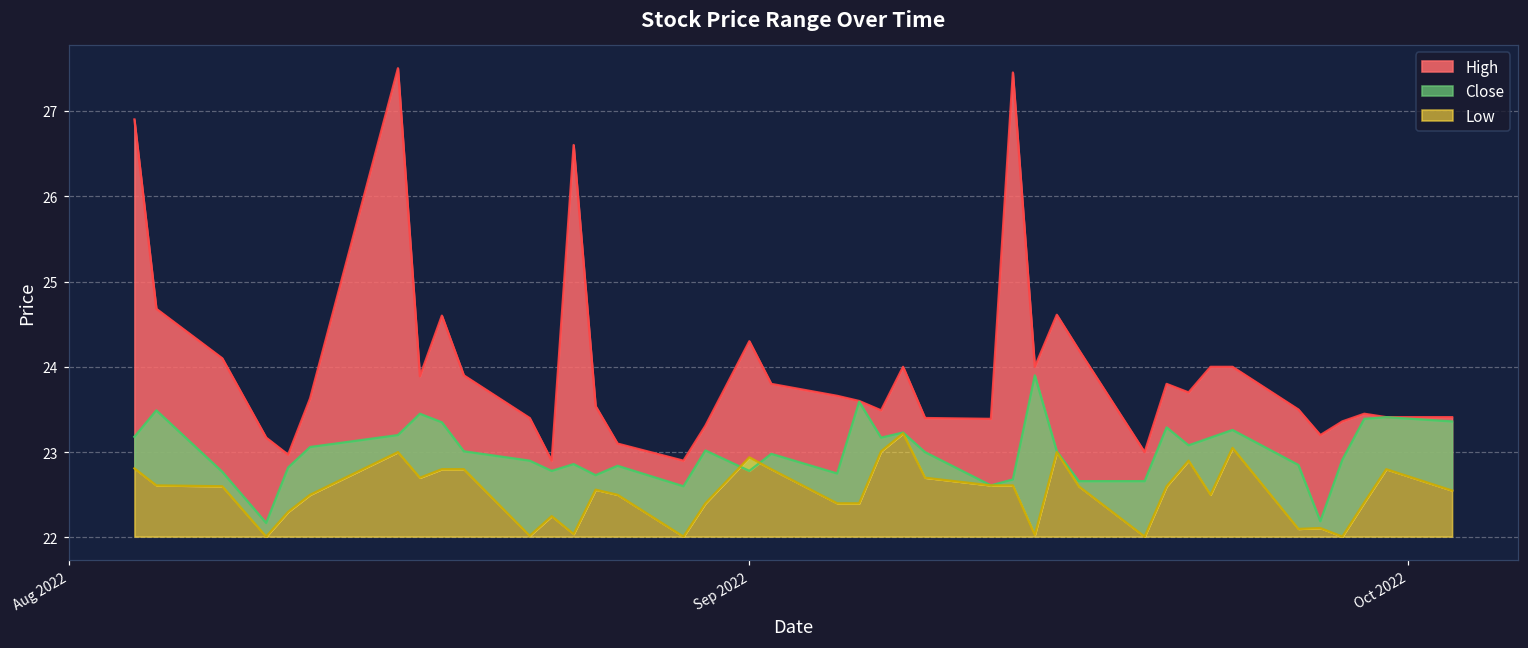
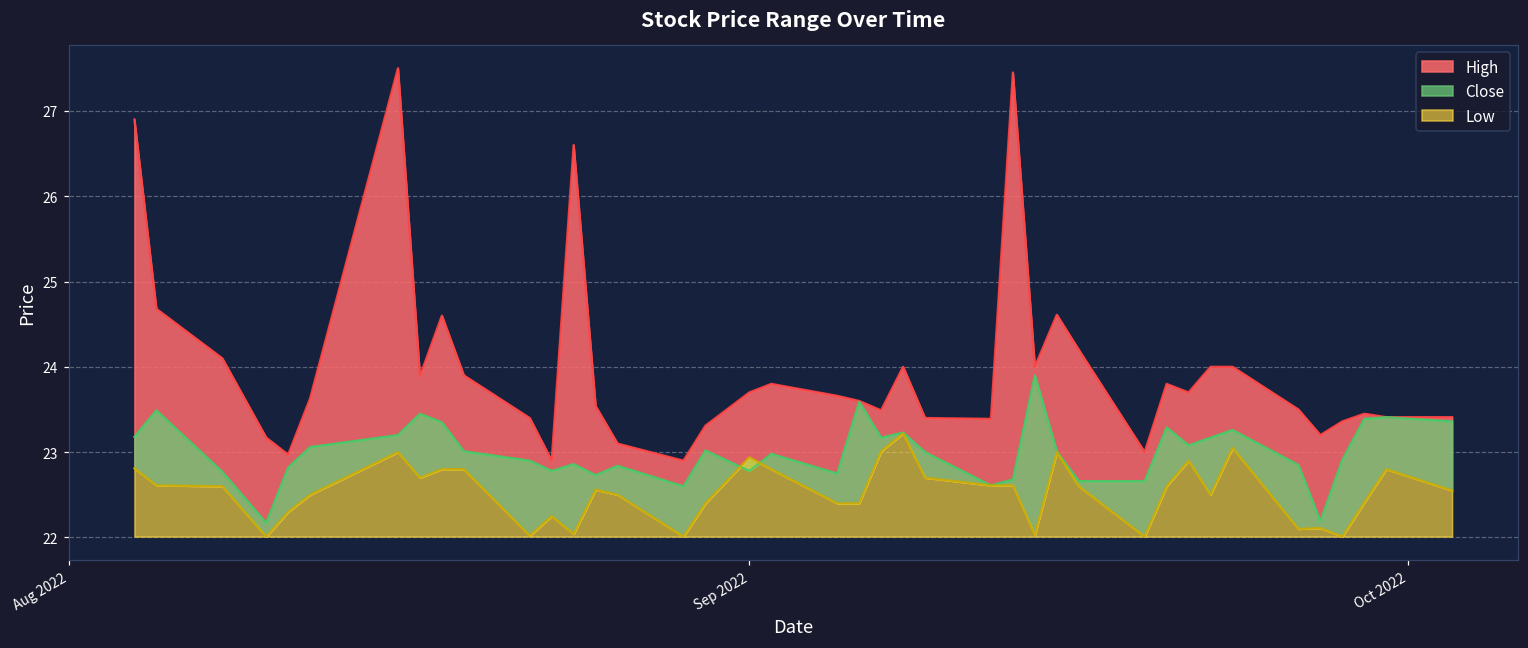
  {
    "High": {
-     "Sep 2022": 24.3
+     "Sep 2022": 23.7
    }
  }
